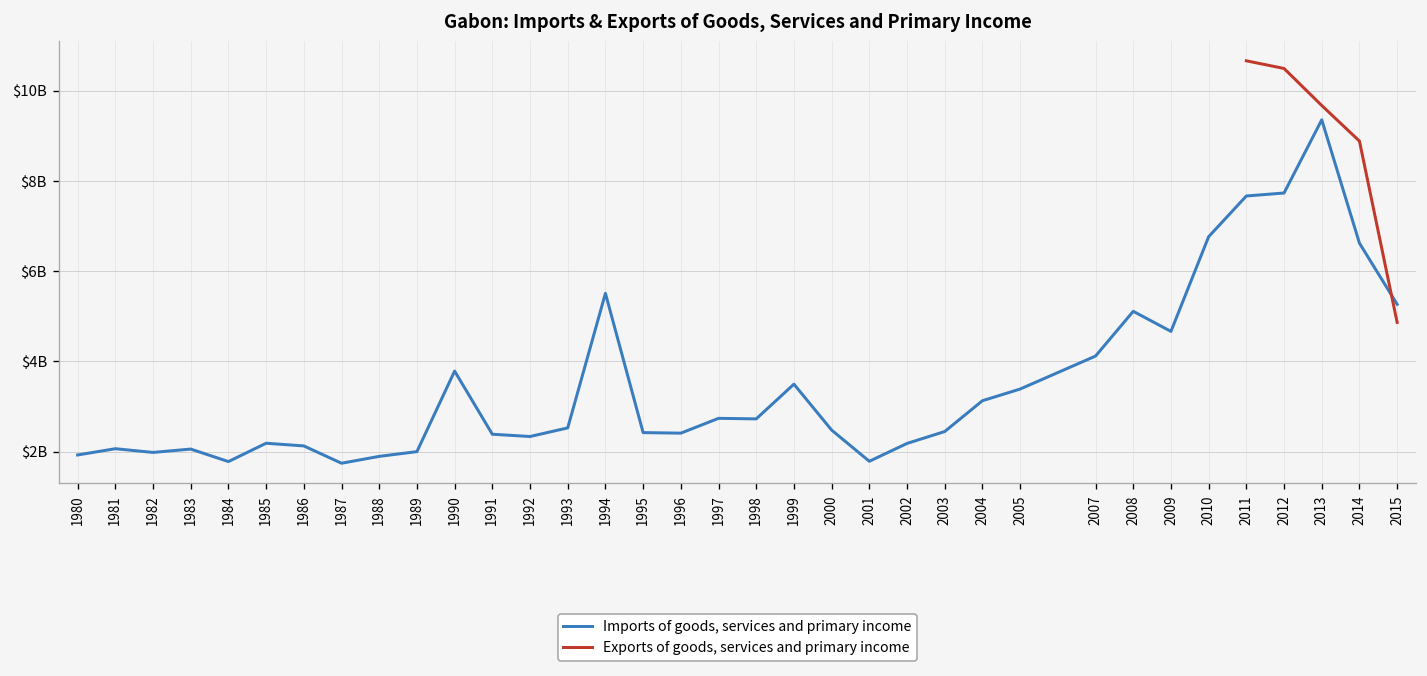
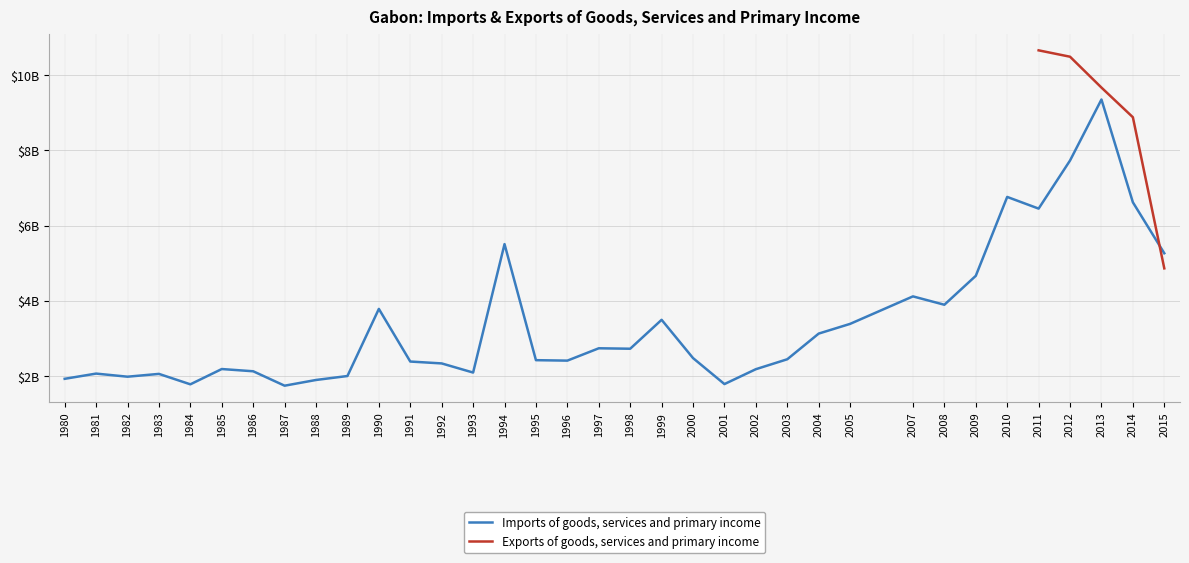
  {
    "Imports of goods, services and primary income": {
      "1980": "$1900000000",
      "1981": "$2100000000",
      "1982": "$2000000000",
      "1983": "$2100000000",
      "1984": "$1800000000",
      "1985": "$2200000000",
      "1986": "$2100000000",
      "1987": "$1700000000",
      "1988": "$1900000000",
      "1989": "$2000000000",
      "1990": "$3800000000",
      "1991": "$2400000000",
      "1992": "$2300000000",
-     "1993": "$2500000000",
+     "1993": "$2100000000",
      "1994": "$5500000000",
      "1995": "$2400000000",
      "1996": "$2400000000",
      "1997": "$2700000000",
      "1998": "$2700000000",
      "1999": "$3500000000",
      "2000": "$2500000000",
      "2001": "$1800000000",
      "2002": "$2200000000",
      "2003": "$2400000000",
      "2004": "$3100000000",
      "2005": "$3400000000",
      "2007": "$4100000000",
-     "2008": "$5100000000",
+     "2008": "$3900000000",
      "2009": "$4700000000",
      "2010": "$6800000000",
-     "2011": "$7700000000",
+     "2011": "$6500000000",
      "2012": "$7700000000",
      "2013": "$9400000000",
      "2014": "$6600000000",
      "2015": "$5300000000"
    },
    "Exports of goods, services and primary income": {
      "2011": "$10700000000",
      "2012": "$10500000000",
      "2013": "$9700000000",
      "2014": "$8900000000",
      "2015": "$4900000000"
    }
  }
